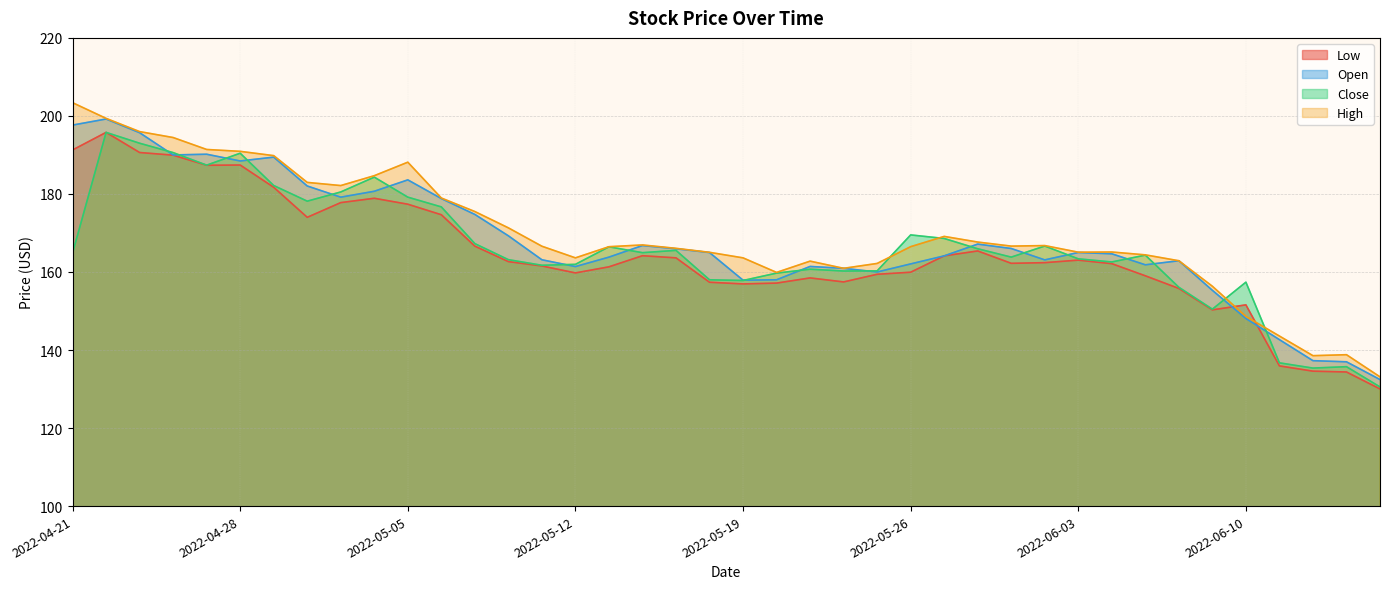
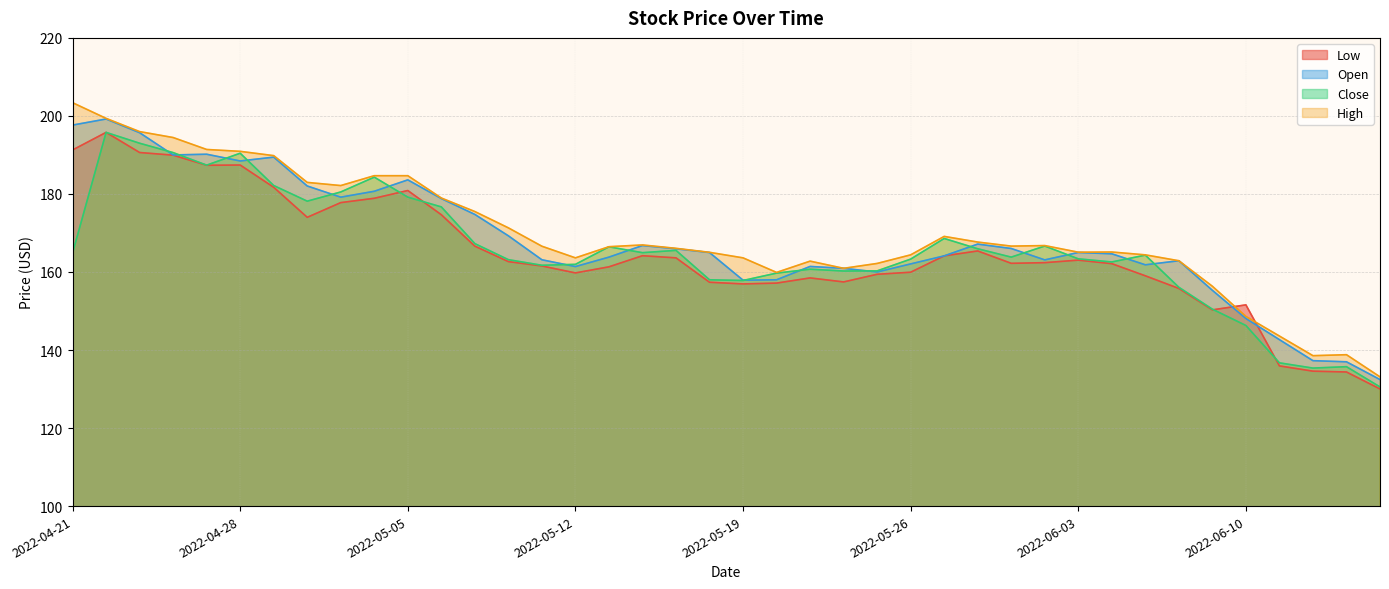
  {
    "Low": {
      "2022-04-21": 191,
      "2022-04-28": 187,
-     "2022-05-05": 177,
+     "2022-05-05": 181,
      "2022-05-12": 160,
      "2022-05-19": 157,
      "2022-05-26": 160,
      "2022-06-10": 152
    },
    "Open": {
      "2022-04-21": 198,
      "2022-04-28": 188,
      "2022-05-05": 184,
      "2022-05-26": 162
    },
    "Close": {
      "2022-04-21": 165,
      "2022-05-05": 179,
-     "2022-05-26": 170,
-     "2022-06-10": 157
+     "2022-05-26": 163,
+     "2022-06-10": 146
    },
    "High": {
      "2022-04-21": 203,
-     "2022-05-05": 188,
+     "2022-05-05": 185,
      "2022-05-12": 164,
      "2022-05-19": 164,
-     "2022-05-26": 166
+     "2022-05-26": 164
    }
  }
